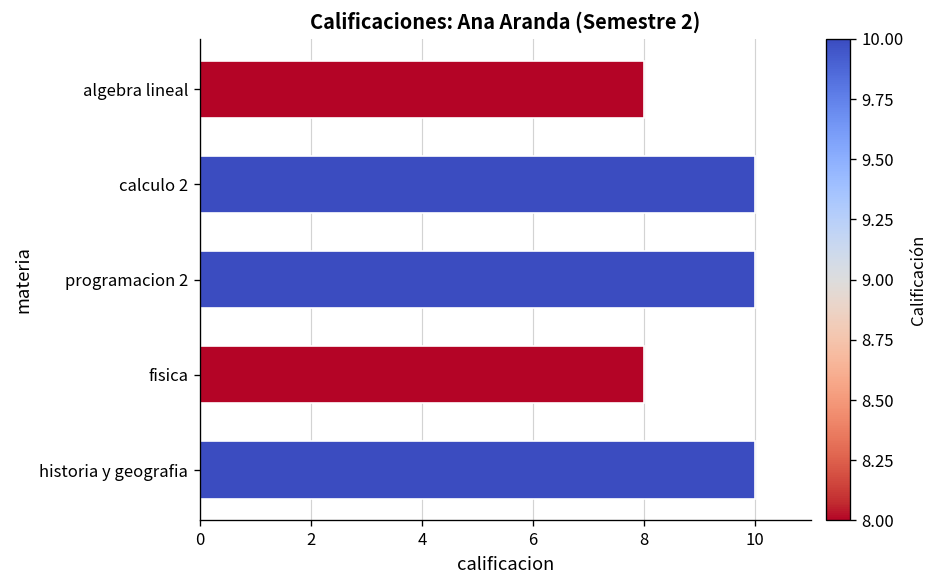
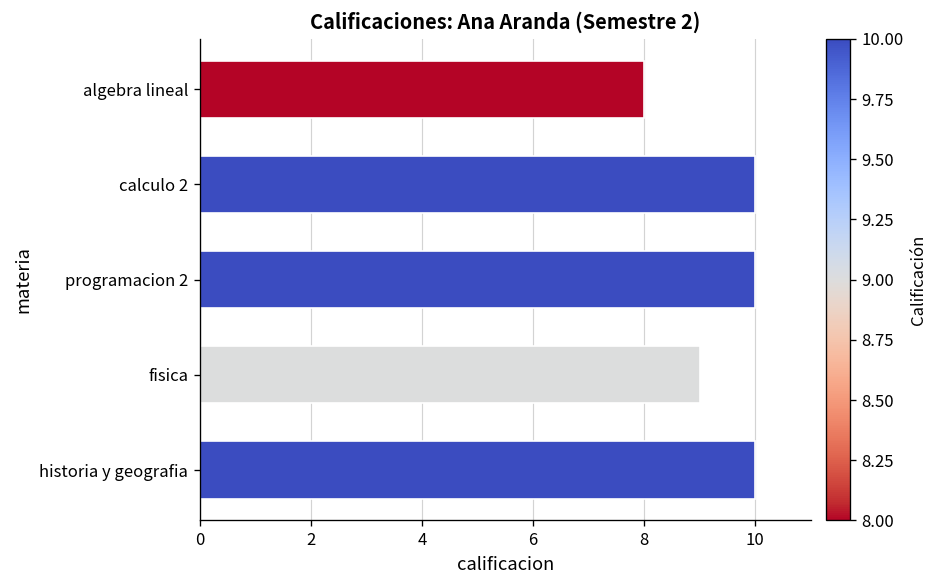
  {
    "algebra lineal": 8,
    "calculo 2": 10,
    "programacion 2": 10,
-   "fisica": 8,
+   "fisica": 9,
    "historia y geografia": 10
  }
